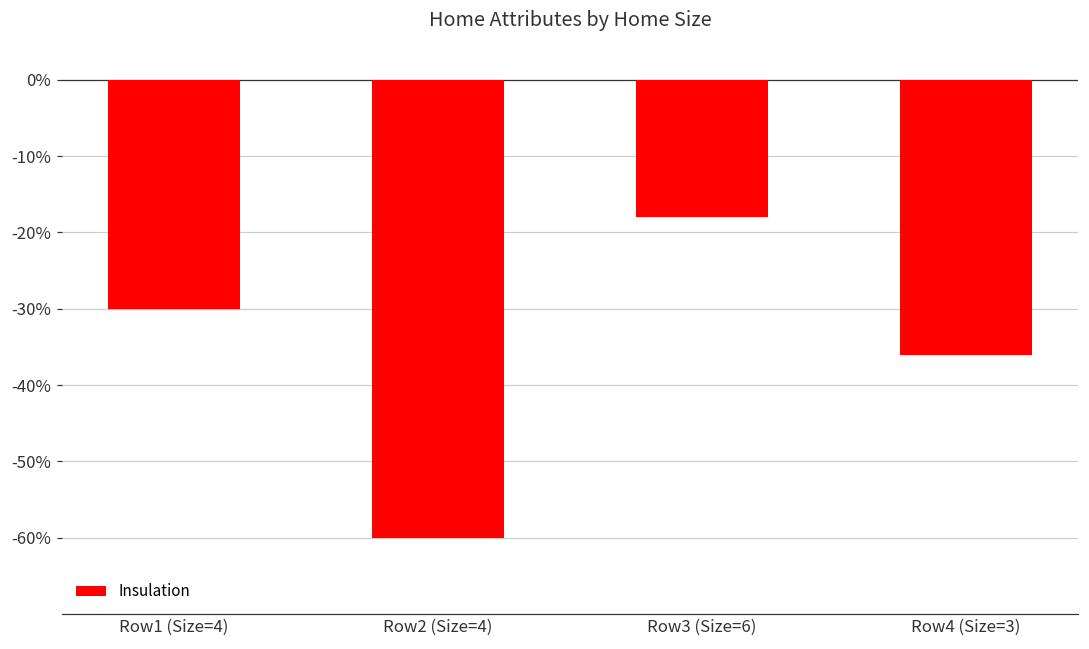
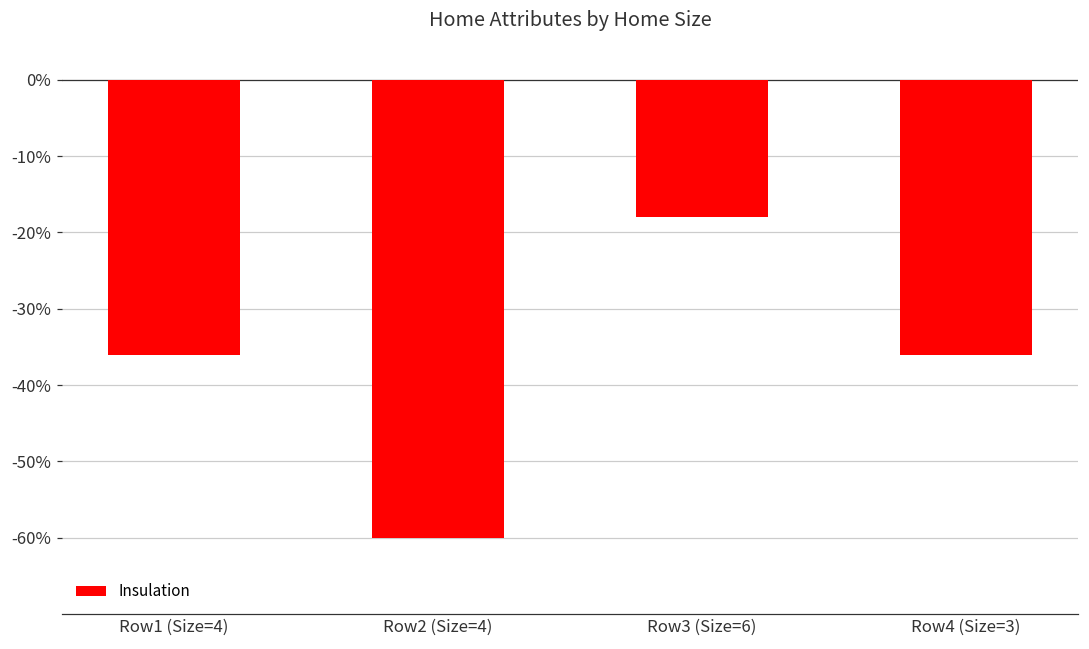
  {
-   "Row1 (Size=4)": "-30%",
+   "Row1 (Size=4)": "-36%",
    "Row2 (Size=4)": "-60%",
    "Row3 (Size=6)": "-18%",
    "Row4 (Size=3)": "-36%"
  }
